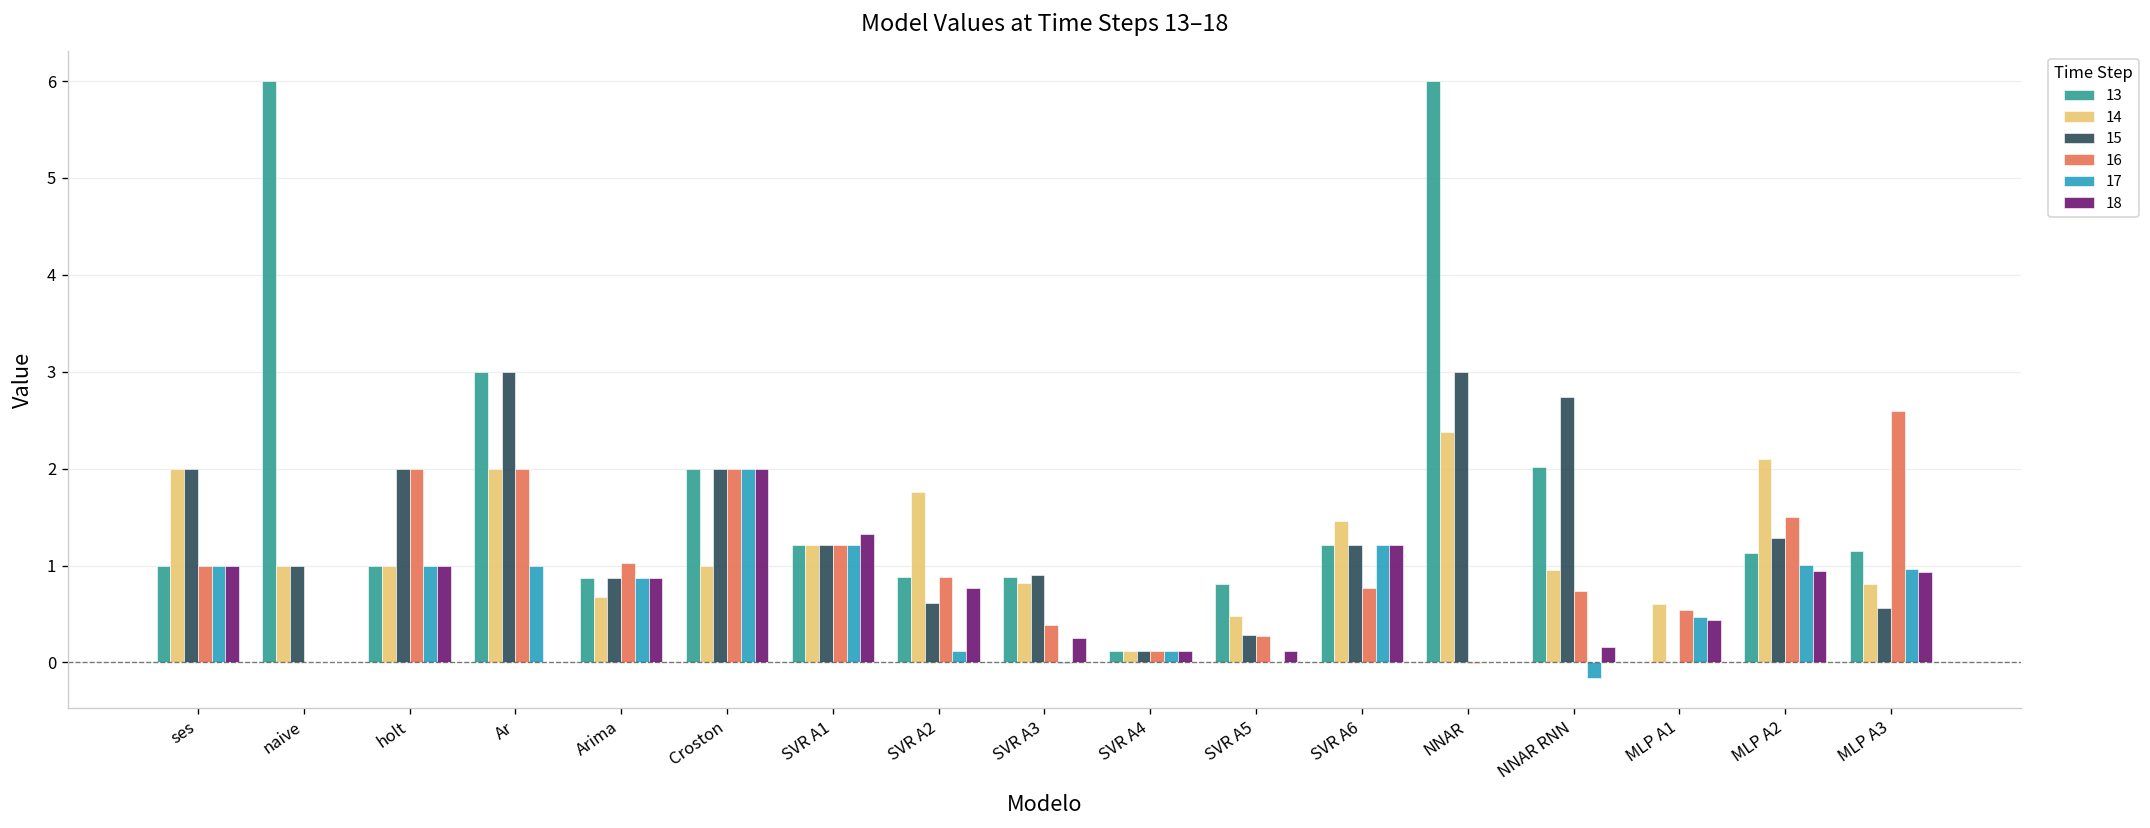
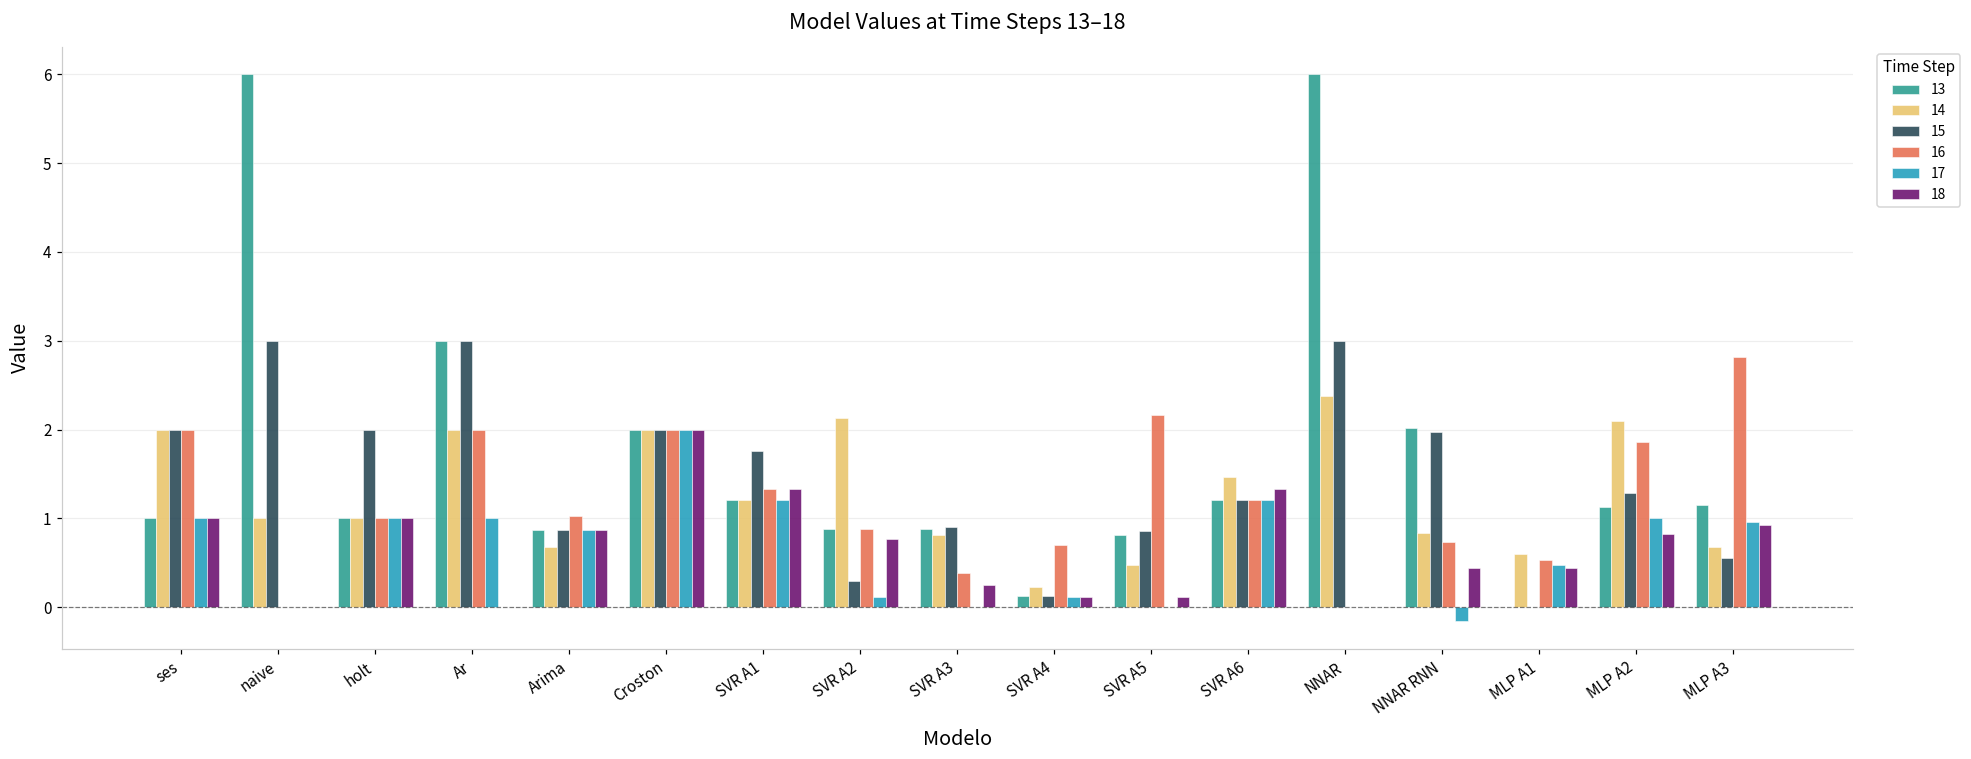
  {
    "14": {
      "ses": 2.0,
      "naive": 1.0,
      "holt": 1.0,
      "Ar": 2.0,
      "Arima": 0.7,
-     "Croston": 1,
+     "Croston": 2,
      "SVR A1": 1.2,
-     "SVR A2": 1.8,
+     "SVR A2": 2.1,
      "SVR A3": 0.8,
-     "SVR A4": 0.1,
+     "SVR A4": 0.2,
      "SVR A5": 0.5,
      "SVR A6": 1.5,
      "NNAR": 2.4,
-     "NNAR RNN": 1.0,
+     "NNAR RNN": 0.8,
      "MLP A1": 0.6,
      "MLP A2": 2.1,
-     "MLP A3": 0.8
+     "MLP A3": 0.7
    },
    "15": {
      "ses": 2.0,
-     "naive": 1,
+     "naive": 3,
      "holt": 2.0,
      "Ar": 3.0,
      "Arima": 0.9,
      "Croston": 2.0,
-     "SVR A1": 1.2,
-     "SVR A2": 0.6,
+     "SVR A1": 1.8,
+     "SVR A2": 0.3,
      "SVR A3": 0.9,
      "SVR A4": 0.1,
-     "SVR A5": 0.3,
+     "SVR A5": 0.9,
      "SVR A6": 1.2,
      "NNAR": 3.0,
-     "NNAR RNN": 2.7,
+     "NNAR RNN": 2.0,
      "MLP A1": 0.0,
      "MLP A2": 1.3,
      "MLP A3": 0.6
    },
    "16": {
-     "ses": 1,
+     "ses": 2,
      "naive": 0.0,
-     "holt": 2,
+     "holt": 1,
      "Ar": 2.0,
      "Arima": 1.0,
      "Croston": 2.0,
-     "SVR A1": 1.2,
+     "SVR A1": 1.3,
      "SVR A2": 0.9,
      "SVR A3": 0.4,
-     "SVR A4": 0.1,
-     "SVR A5": 0.3,
-     "SVR A6": 0.8,
+     "SVR A4": 0.7,
+     "SVR A5": 2.2,
+     "SVR A6": 1.2,
      "NNAR RNN": 0.7,
      "MLP A1": 0.5,
-     "MLP A2": 1.5,
-     "MLP A3": 2.6
+     "MLP A2": 1.9,
+     "MLP A3": 2.8
    },
    "18": {
      "ses": 1.0,
      "naive": 0.0,
      "holt": 1.0,
      "Ar": 0.0,
      "Arima": 0.9,
      "Croston": 2.0,
      "SVR A1": 1.3,
      "SVR A2": 0.8,
      "SVR A3": 0.3,
      "SVR A4": 0.1,
      "SVR A5": 0.1,
-     "SVR A6": 1.2,
-     "NNAR RNN": 0.2,
+     "SVR A6": 1.3,
+     "NNAR RNN": 0.4,
      "MLP A1": 0.4,
-     "MLP A2": 0.9,
+     "MLP A2": 0.8,
      "MLP A3": 0.9
    }
  }
